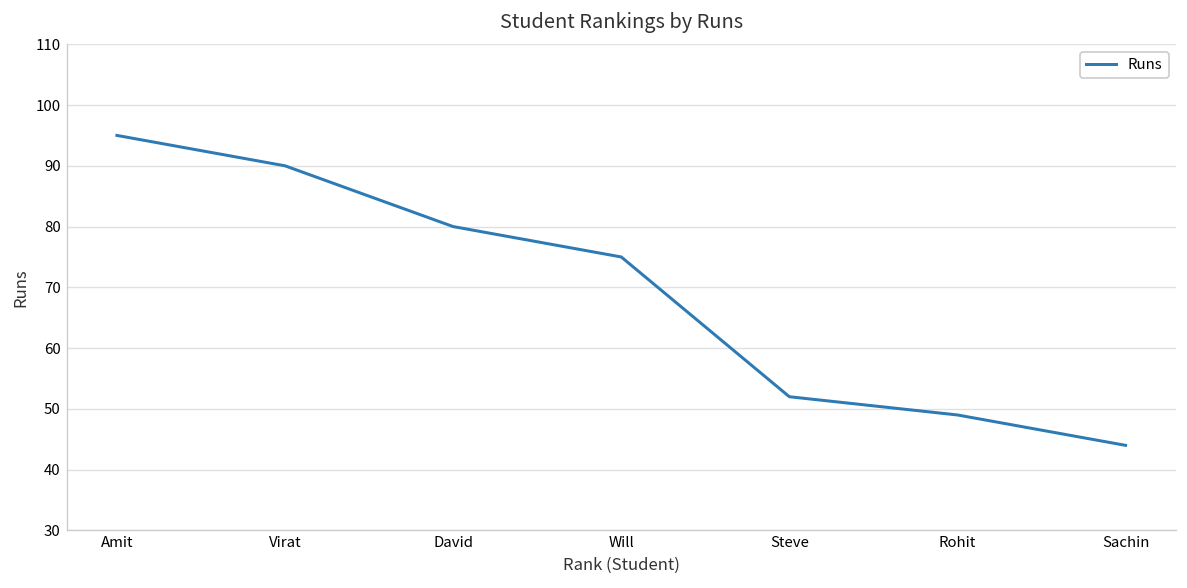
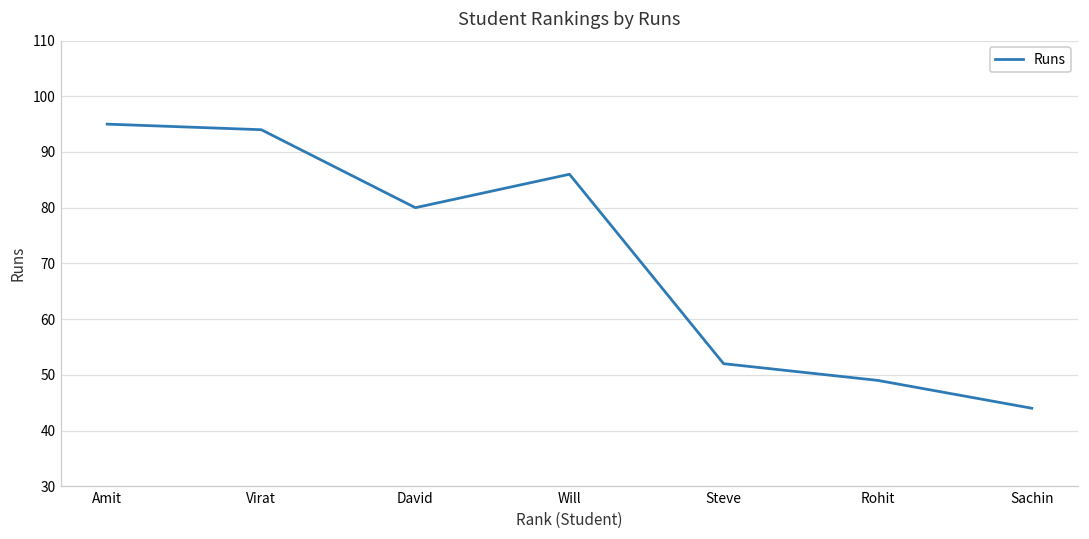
  {
    "Amit": 95,
-   "Virat": 90,
+   "Virat": 94,
    "David": 80,
-   "Will": 75,
+   "Will": 86,
    "Steve": 52,
    "Rohit": 49,
    "Sachin": 44
  }
